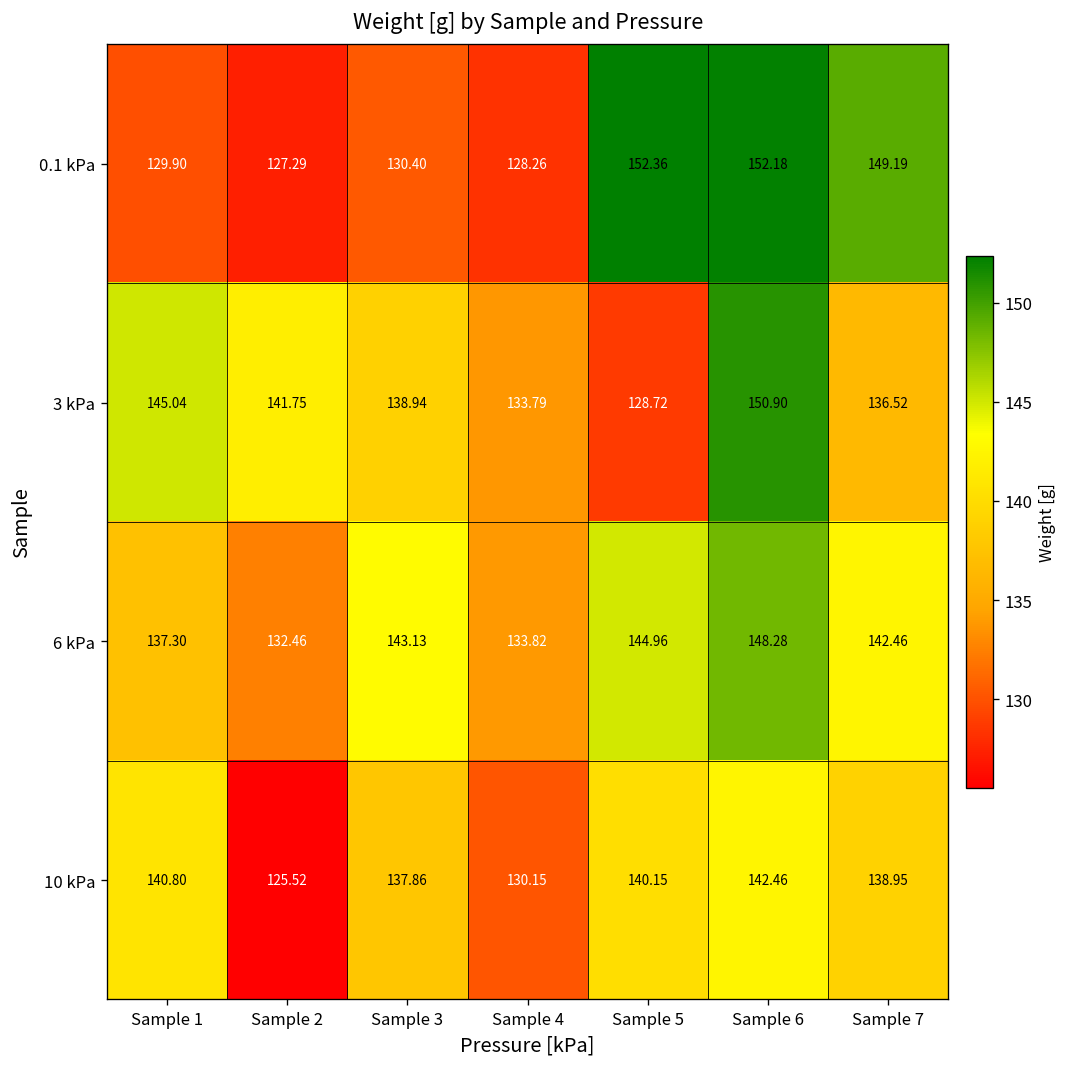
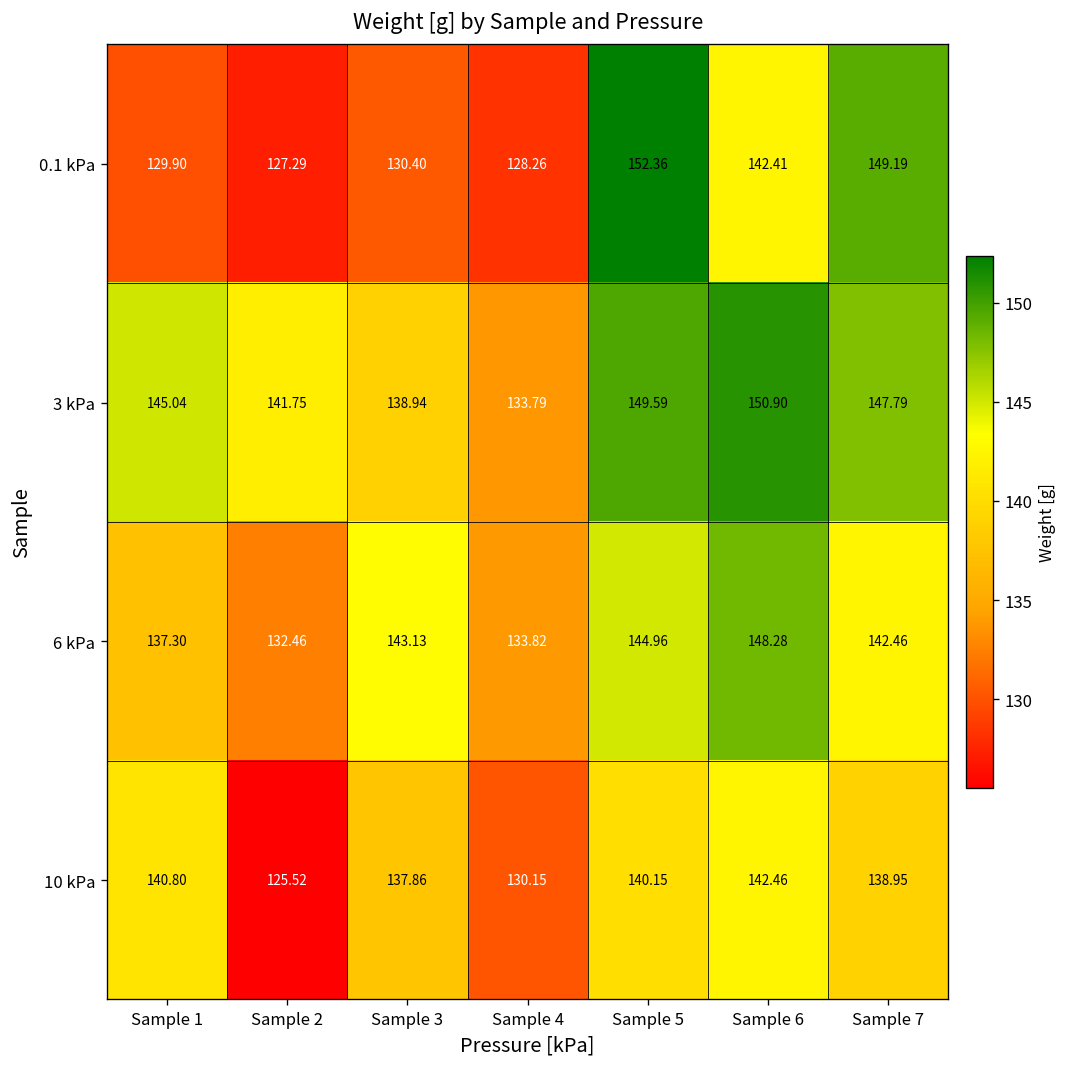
  {
    "0.1 kPa": {
      "Sample 1": 129.90,
      "Sample 2": 127.29,
      "Sample 3": 130.40,
      "Sample 4": 128.26,
      "Sample 5": 152.36,
-     "Sample 6": 152.18,
+     "Sample 6": 142.41,
      "Sample 7": 149.19
    },
    "3 kPa": {
      "Sample 1": 145.04,
      "Sample 2": 141.75,
      "Sample 3": 138.94,
      "Sample 4": 133.79,
-     "Sample 5": 128.72,
+     "Sample 5": 149.59,
      "Sample 6": 150.90,
-     "Sample 7": 136.52
+     "Sample 7": 147.79
    },
    "6 kPa": {
      "Sample 1": 137.30,
      "Sample 2": 132.46,
      "Sample 3": 143.13,
      "Sample 4": 133.82,
      "Sample 5": 144.96,
      "Sample 6": 148.28,
      "Sample 7": 142.46
    },
    "10 kPa": {
      "Sample 1": 140.80,
      "Sample 2": 125.52,
      "Sample 3": 137.86,
      "Sample 4": 130.15,
      "Sample 5": 140.15,
      "Sample 6": 142.46,
      "Sample 7": 138.95
    }
  }
